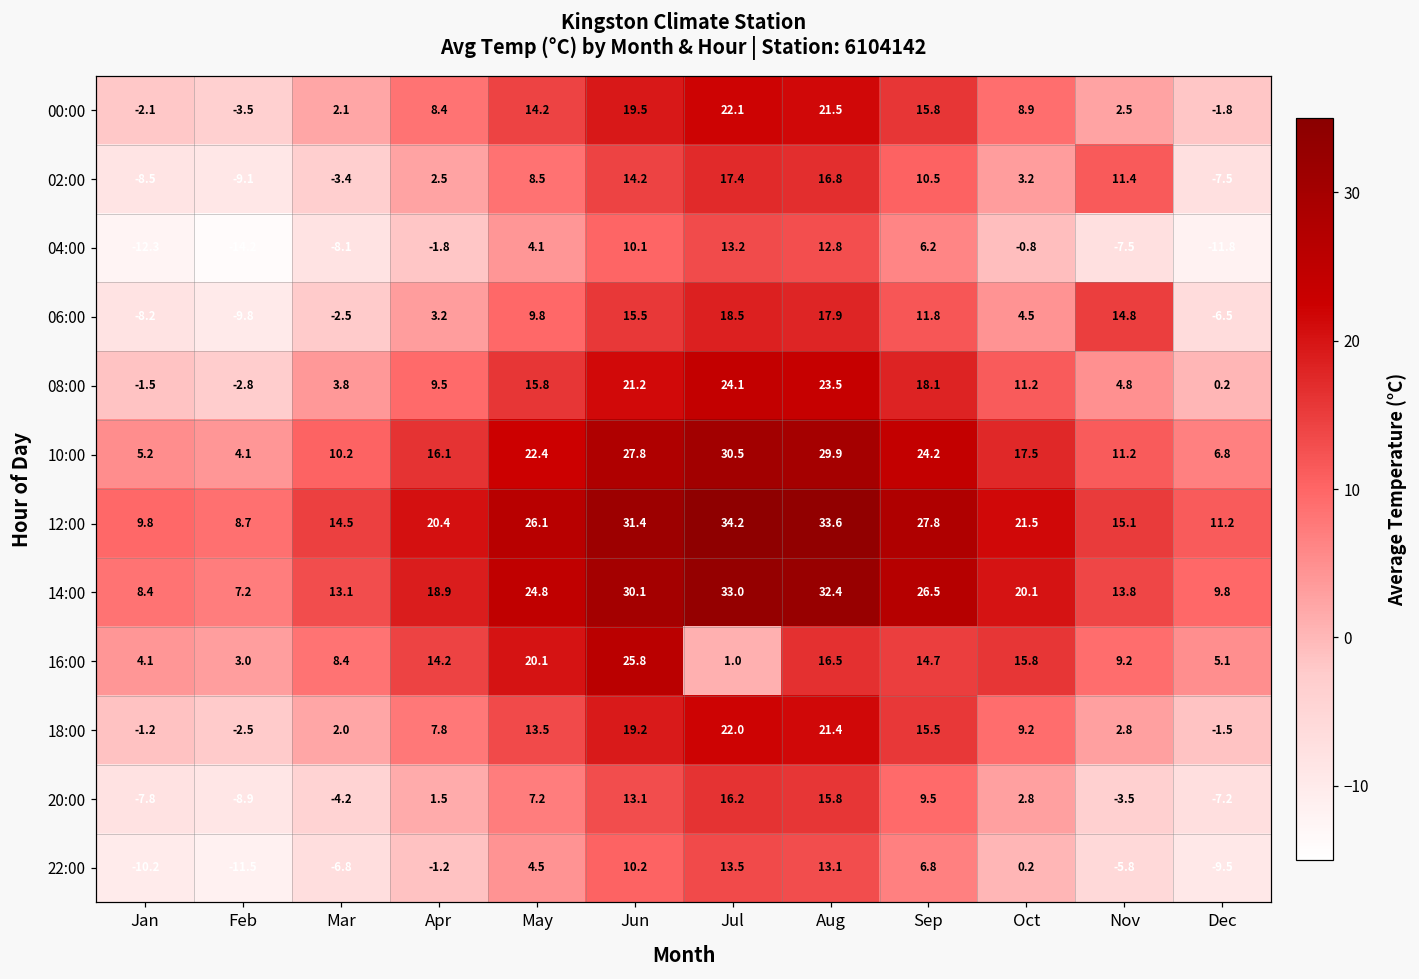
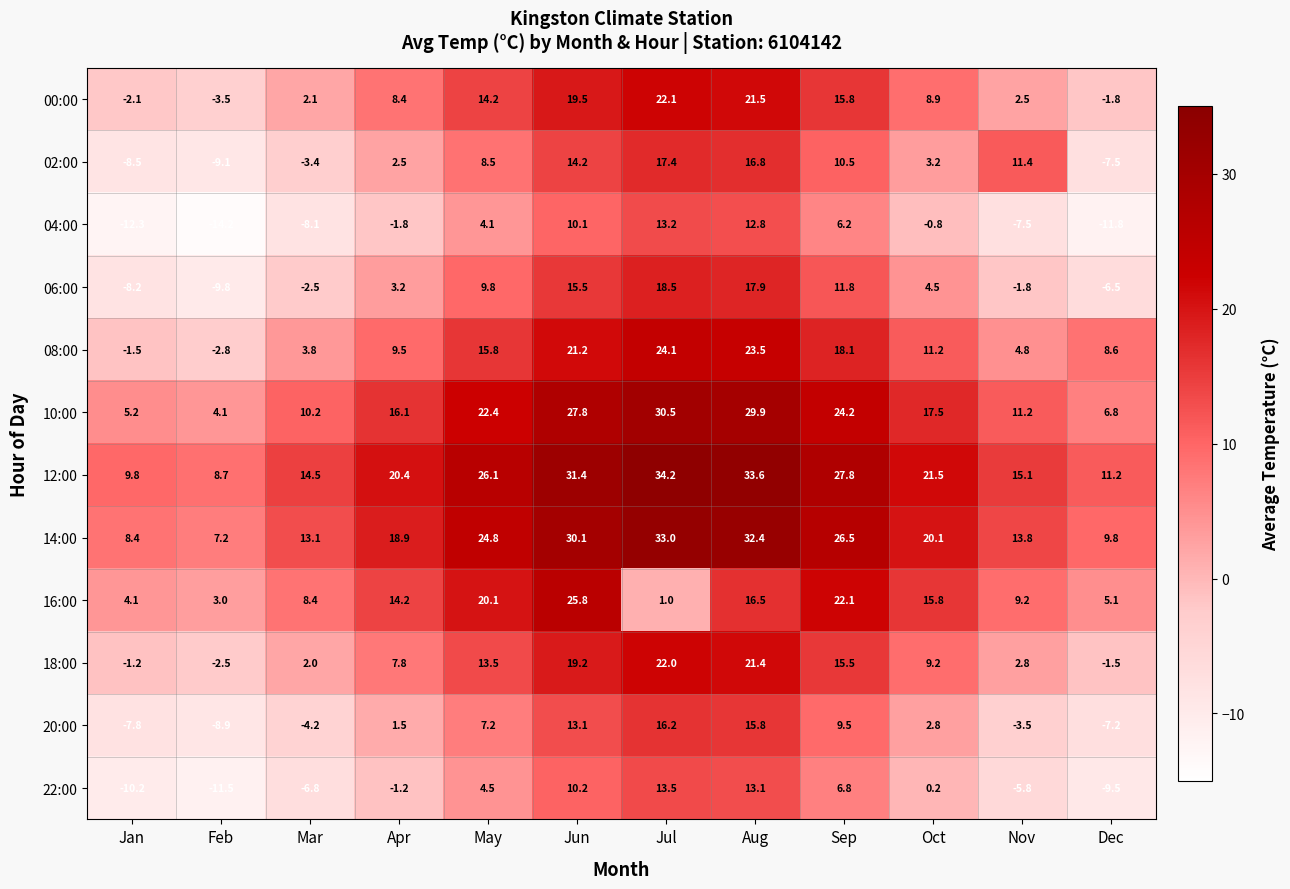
  {
    "00:00": {
      "Jan": -2.1,
      "Feb": -3.5,
      "Mar": 2.1,
      "Apr": 8.4,
      "May": 14.2,
      "Jun": 19.5,
      "Jul": 22.1,
      "Aug": 21.5,
      "Sep": 15.8,
      "Oct": 8.9,
      "Nov": 2.5,
      "Dec": -1.8
    },
    "02:00": {
      "Mar": -3.4,
      "Apr": 2.5,
      "May": 8.5,
      "Jun": 14.2,
      "Jul": 17.4,
      "Aug": 16.8,
      "Sep": 10.5,
      "Oct": 3.2,
      "Nov": 11.4
    },
    "04:00": {
      "Apr": -1.8,
      "May": 4.1,
      "Jun": 10.1,
      "Jul": 13.2,
      "Aug": 12.8,
      "Sep": 6.2,
      "Oct": -0.8
    },
    "06:00": {
      "Mar": -2.5,
      "Apr": 3.2,
      "May": 9.8,
      "Jun": 15.5,
      "Jul": 18.5,
      "Aug": 17.9,
      "Sep": 11.8,
      "Oct": 4.5,
-     "Nov": 14.8
+     "Nov": -1.8
    },
    "08:00": {
      "Jan": -1.5,
      "Feb": -2.8,
      "Mar": 3.8,
      "Apr": 9.5,
      "May": 15.8,
      "Jun": 21.2,
      "Jul": 24.1,
      "Aug": 23.5,
      "Sep": 18.1,
      "Oct": 11.2,
      "Nov": 4.8,
-     "Dec": 0.2
+     "Dec": 8.6
    },
    "10:00": {
      "Jan": 5.2,
      "Feb": 4.1,
      "Mar": 10.2,
      "Apr": 16.1,
      "May": 22.4,
      "Jun": 27.8,
      "Jul": 30.5,
      "Aug": 29.9,
      "Sep": 24.2,
      "Oct": 17.5,
      "Nov": 11.2,
      "Dec": 6.8
    },
    "12:00": {
      "Jan": 9.8,
      "Feb": 8.7,
      "Mar": 14.5,
      "Apr": 20.4,
      "May": 26.1,
      "Jun": 31.4,
      "Jul": 34.2,
      "Aug": 33.6,
      "Sep": 27.8,
      "Oct": 21.5,
      "Nov": 15.1,
      "Dec": 11.2
    },
    "14:00": {
      "Jan": 8.4,
      "Feb": 7.2,
      "Mar": 13.1,
      "Apr": 18.9,
      "May": 24.8,
      "Jun": 30.1,
      "Jul": 33.0,
      "Aug": 32.4,
      "Sep": 26.5,
      "Oct": 20.1,
      "Nov": 13.8,
      "Dec": 9.8
    },
    "16:00": {
      "Jan": 4.1,
      "Feb": 3.0,
      "Mar": 8.4,
      "Apr": 14.2,
      "May": 20.1,
      "Jun": 25.8,
      "Jul": 1.0,
      "Aug": 16.5,
-     "Sep": 14.7,
+     "Sep": 22.1,
      "Oct": 15.8,
      "Nov": 9.2,
      "Dec": 5.1
    },
    "18:00": {
      "Jan": -1.2,
      "Feb": -2.5,
      "Mar": 2.0,
      "Apr": 7.8,
      "May": 13.5,
      "Jun": 19.2,
      "Jul": 22.0,
      "Aug": 21.4,
      "Sep": 15.5,
      "Oct": 9.2,
      "Nov": 2.8,
      "Dec": -1.5
    },
    "20:00": {
      "Mar": -4.2,
      "Apr": 1.5,
      "May": 7.2,
      "Jun": 13.1,
      "Jul": 16.2,
      "Aug": 15.8,
      "Sep": 9.5,
      "Oct": 2.8,
      "Nov": -3.5
    },
    "22:00": {
      "Apr": -1.2,
      "May": 4.5,
      "Jun": 10.2,
      "Jul": 13.5,
      "Aug": 13.1,
      "Sep": 6.8,
      "Oct": 0.2
    }
  }
